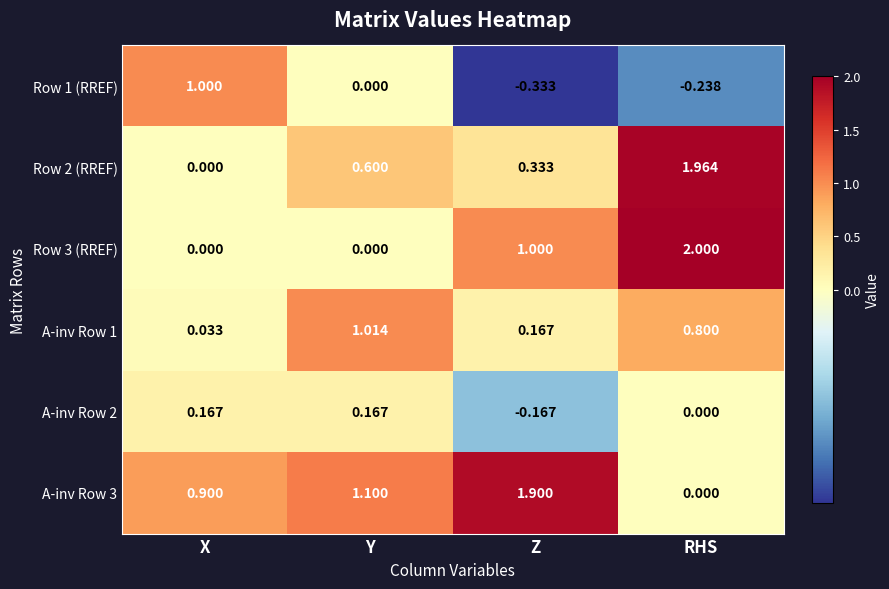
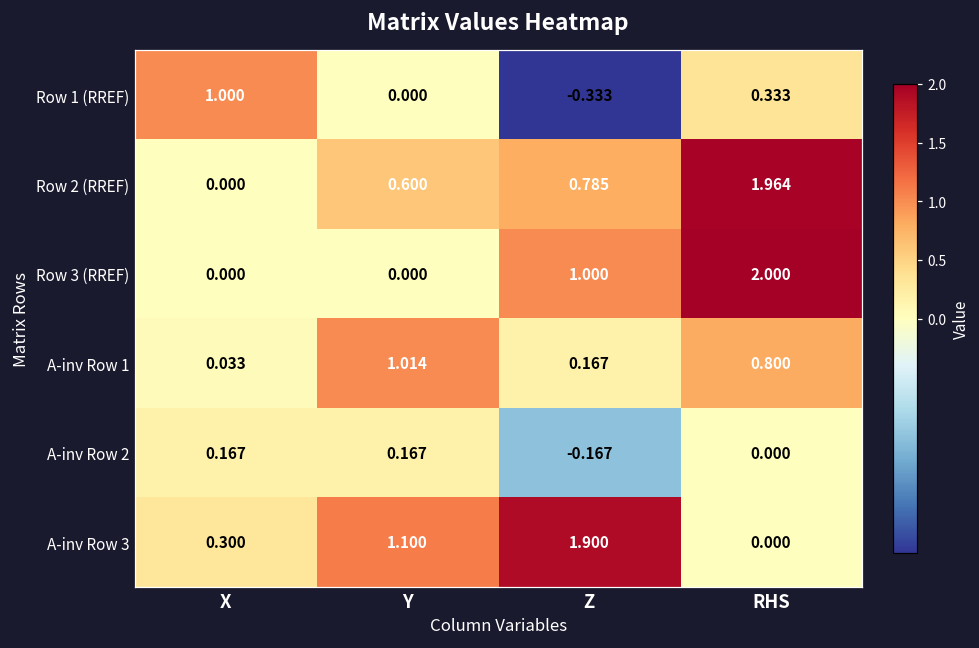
  {
    "Row 1 (RREF)": {
      "X": 1.000,
      "Y": 0.000,
      "Z": -0.333,
-     "RHS": -0.238
+     "RHS": 0.333
    },
    "Row 2 (RREF)": {
      "X": 0.000,
      "Y": 0.600,
-     "Z": 0.333,
+     "Z": 0.785,
      "RHS": 1.964
    },
    "Row 3 (RREF)": {
      "X": 0.000,
      "Y": 0.000,
      "Z": 1.000,
      "RHS": 2.000
    },
    "A-inv Row 1": {
      "X": 0.033,
      "Y": 1.014,
      "Z": 0.167,
      "RHS": 0.800
    },
    "A-inv Row 2": {
      "X": 0.167,
      "Y": 0.167,
      "Z": -0.167,
      "RHS": 0.000
    },
    "A-inv Row 3": {
-     "X": 0.900,
+     "X": 0.300,
      "Y": 1.100,
      "Z": 1.900,
      "RHS": 0.000
    }
  }
